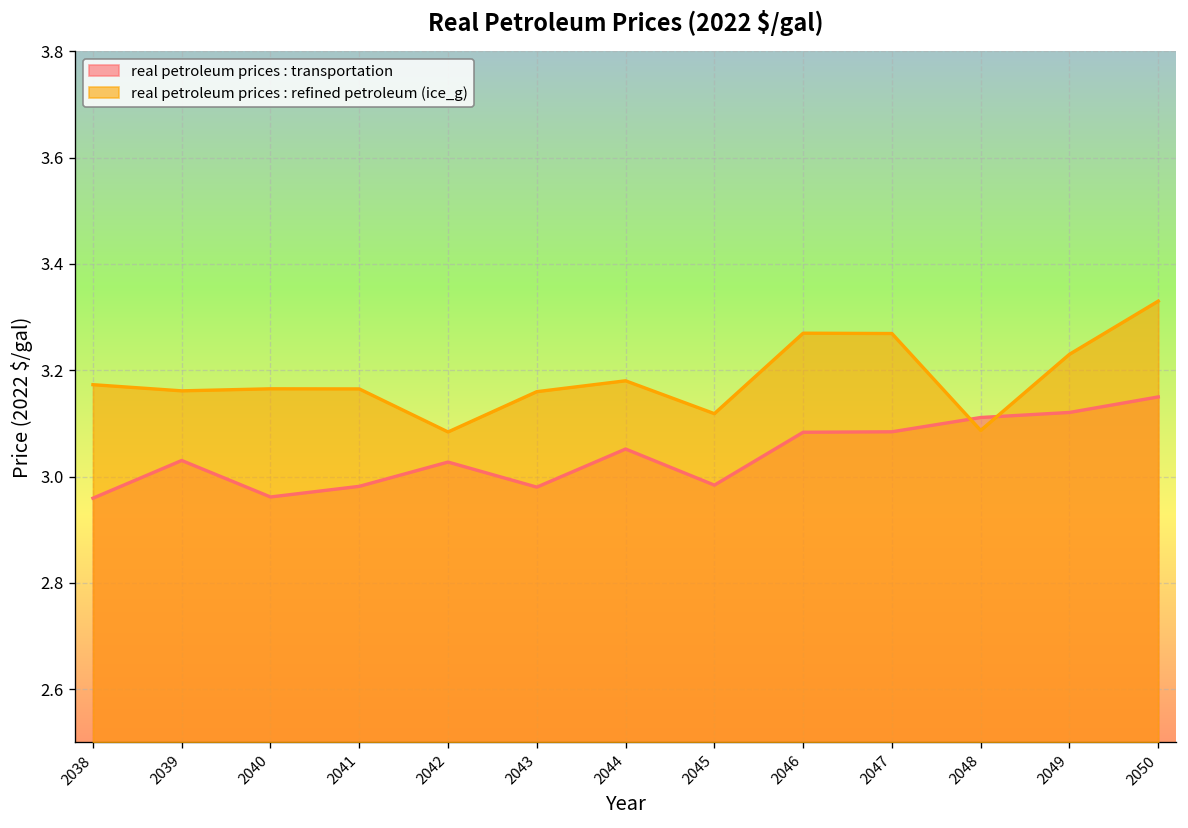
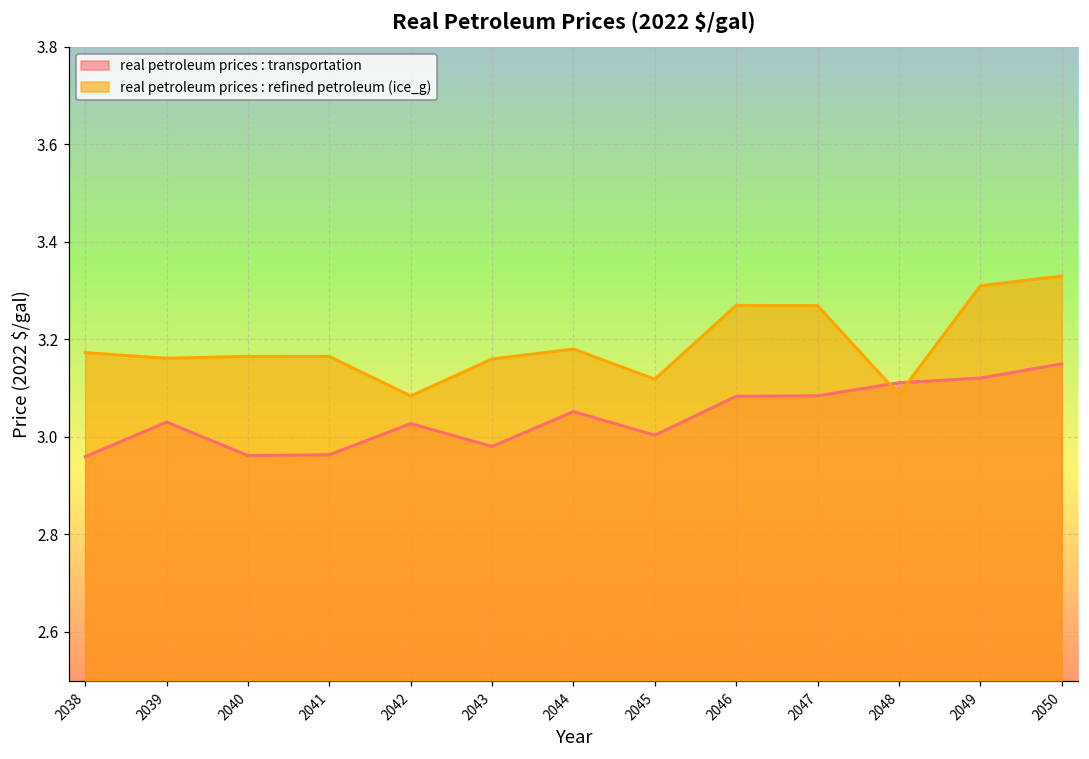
  {
    "real petroleum prices : transportation": {
      "2038": 2.96,
      "2039": 3.03,
      "2040": 2.96,
-     "2041": 2.98,
+     "2041": 2.96,
      "2042": 3.03,
      "2043": 2.98,
      "2044": 3.05,
-     "2045": 2.98,
+     "2045": 3.00,
      "2046": 3.08,
      "2047": 3.08,
      "2048": 3.11,
      "2049": 3.12,
      "2050": 3.15
    },
    "real petroleum prices : refined petroleum (ice_g)": {
      "2038": 3.17,
      "2039": 3.16,
      "2040": 3.17,
      "2041": 3.16,
      "2042": 3.08,
      "2043": 3.16,
      "2044": 3.18,
      "2045": 3.12,
      "2046": 3.27,
      "2047": 3.27,
      "2048": 3.09,
-     "2049": 3.23,
+     "2049": 3.31,
      "2050": 3.33
    }
  }
